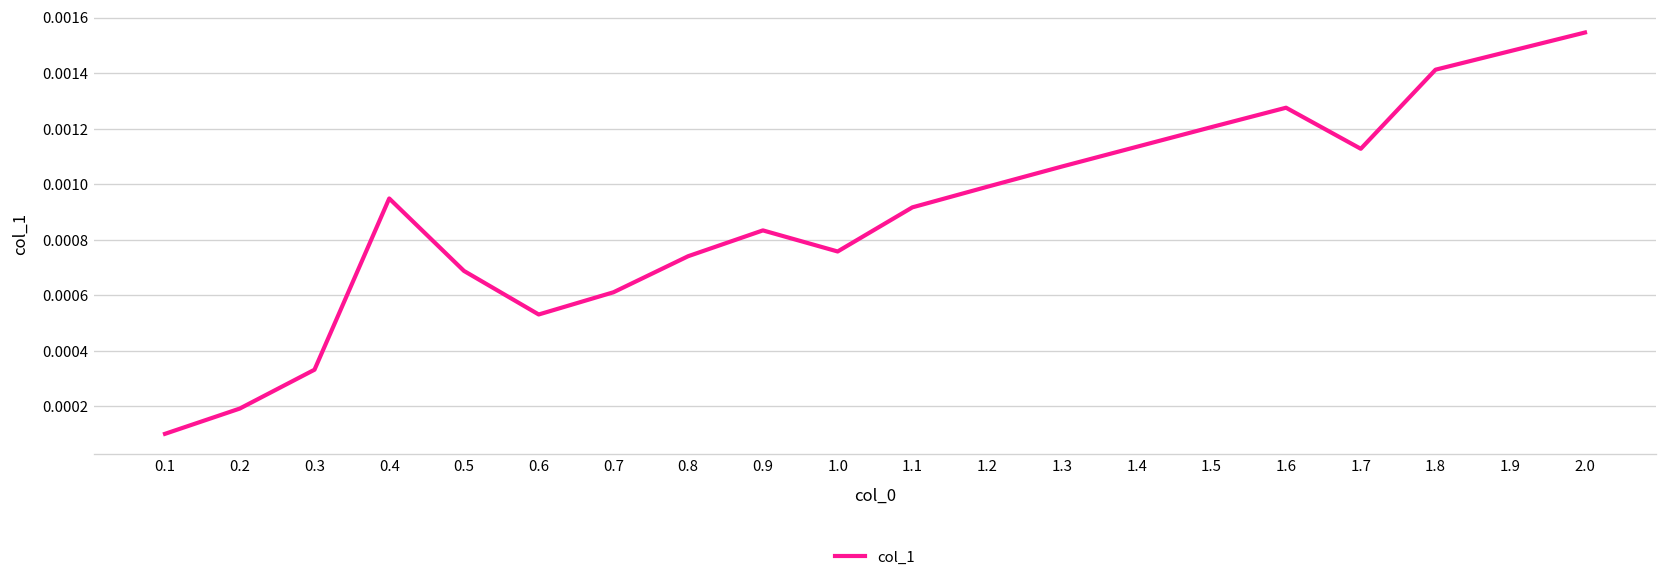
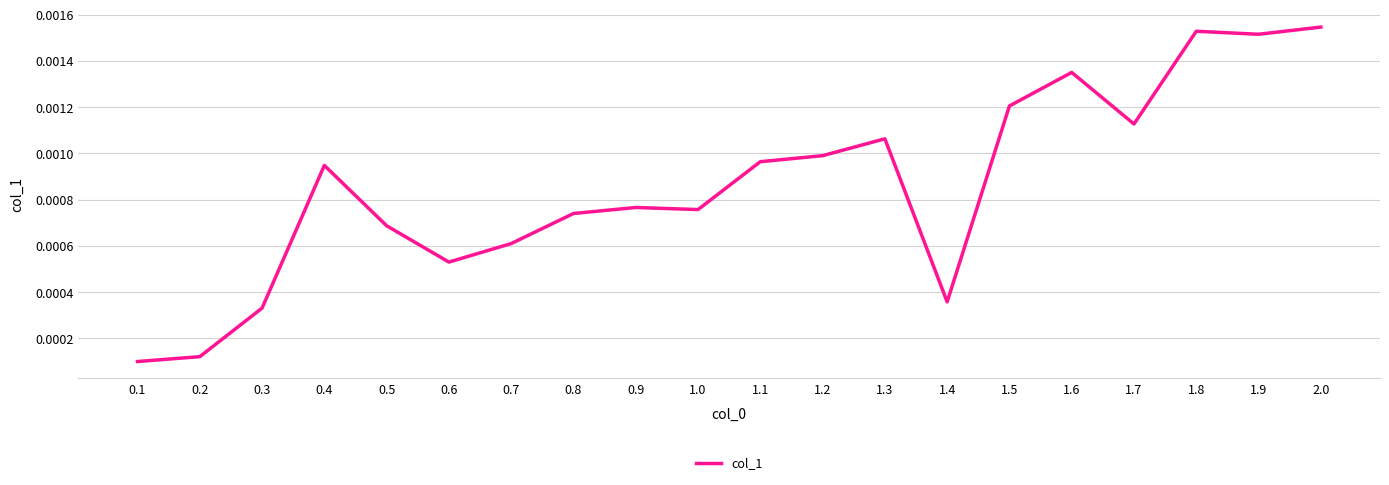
  {
    "0.1": 0.00010,
-   "0.2": 0.00019,
+   "0.2": 0.00012,
    "0.3": 0.00033,
    "0.4": 0.00095,
    "0.5": 0.00069,
    "0.6": 0.00053,
    "0.7": 0.00061,
    "0.8": 0.00074,
-   "0.9": 0.00083,
+   "0.9": 0.00077,
    "1.0": 0.00076,
-   "1.1": 0.00092,
+   "1.1": 0.00096,
    "1.2": 0.00099,
    "1.3": 0.00106,
-   "1.4": 0.00113,
+   "1.4": 0.00036,
    "1.5": 0.00121,
-   "1.6": 0.00128,
+   "1.6": 0.00135,
    "1.7": 0.00113,
-   "1.8": 0.00141,
-   "1.9": 0.00148,
+   "1.8": 0.00153,
+   "1.9": 0.00152,
    "2.0": 0.00155
  }
